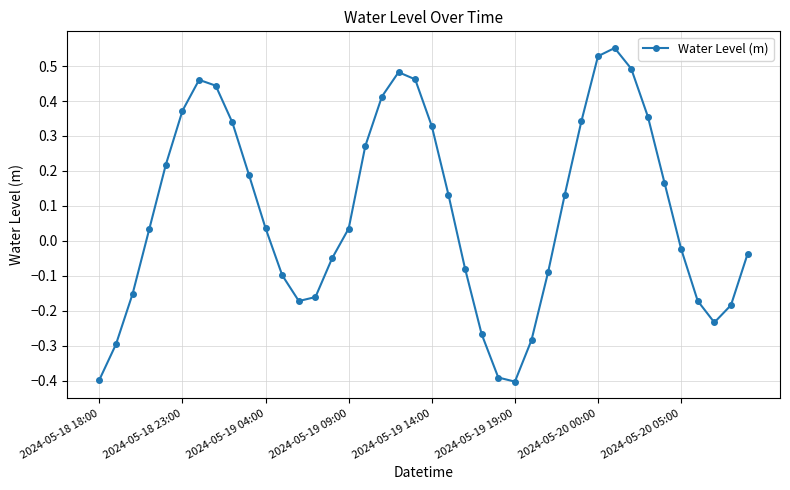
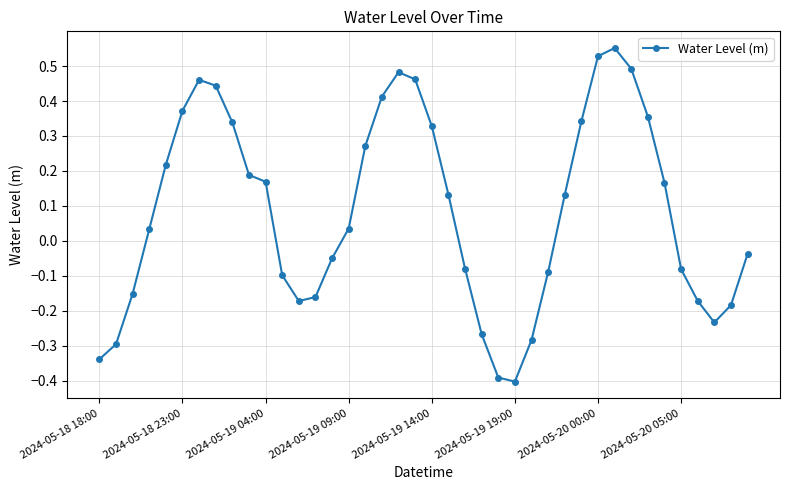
  {
-   "2024-05-18 18:00": -0.40,
+   "2024-05-18 18:00": -0.34,
    "2024-05-18 23:00": 0.37,
-   "2024-05-19 04:00": 0.04,
+   "2024-05-19 04:00": 0.17,
    "2024-05-19 09:00": 0.04,
    "2024-05-19 14:00": 0.33,
    "2024-05-19 19:00": -0.40,
    "2024-05-20 00:00": 0.53,
-   "2024-05-20 05:00": -0.02
+   "2024-05-20 05:00": -0.08
  }
